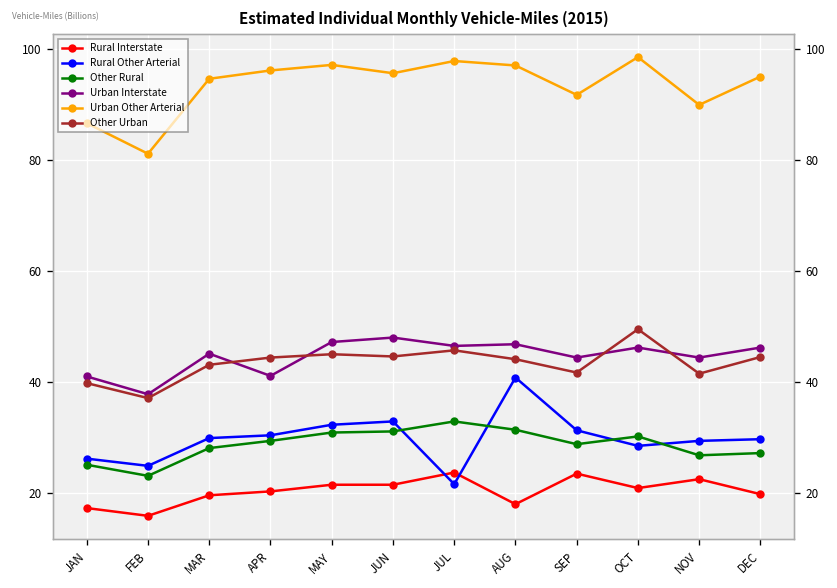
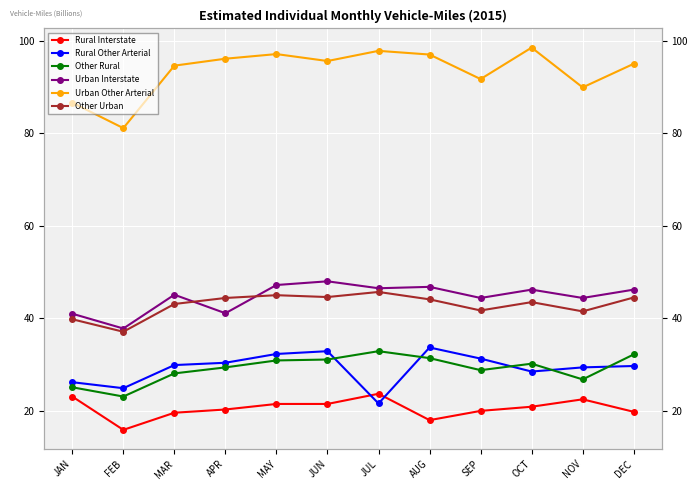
  {
    "Rural Interstate": {
-     "JAN": 17,
+     "JAN": 23,
      "FEB": 16,
      "MAR": 20,
      "APR": 20,
      "MAY": 22,
      "JUN": 22,
      "JUL": 24,
      "AUG": 18,
-     "SEP": 24,
+     "SEP": 20,
      "OCT": 21,
      "NOV": 23,
      "DEC": 20
    },
    "Rural Other Arterial": {
      "JAN": 26,
      "FEB": 25,
      "MAR": 30,
      "APR": 30,
      "MAY": 32,
      "JUN": 33,
      "JUL": 22,
-     "AUG": 41,
+     "AUG": 34,
      "SEP": 31,
      "OCT": 29,
      "NOV": 29,
      "DEC": 30
    },
    "Other Rural": {
      "JAN": 25,
      "FEB": 23,
      "MAR": 28,
      "APR": 29,
      "MAY": 31,
      "JUN": 31,
      "JUL": 33,
      "AUG": 31,
      "SEP": 29,
      "OCT": 30,
      "NOV": 27,
-     "DEC": 27
+     "DEC": 32
    },
    "Urban Interstate": {
      "JAN": 41,
      "FEB": 38,
      "MAR": 45,
      "APR": 41,
      "MAY": 47,
      "JUN": 48,
      "JUL": 47,
      "AUG": 47,
      "SEP": 44,
      "OCT": 46,
      "NOV": 44,
      "DEC": 46
    },
    "Urban Other Arterial": {
      "FEB": 81,
      "MAR": 95,
      "APR": 96,
      "MAY": 97,
      "JUN": 96,
      "JUL": 98,
      "AUG": 97,
      "SEP": 92,
      "OCT": 99,
      "NOV": 90,
      "DEC": 95
    },
    "Other Urban": {
      "JAN": 40,
      "FEB": 37,
      "MAR": 43,
      "APR": 44,
      "MAY": 45,
      "JUN": 45,
      "JUL": 46,
      "AUG": 44,
      "SEP": 42,
-     "OCT": 50,
+     "OCT": 44,
      "NOV": 42,
      "DEC": 45
    }
  }
